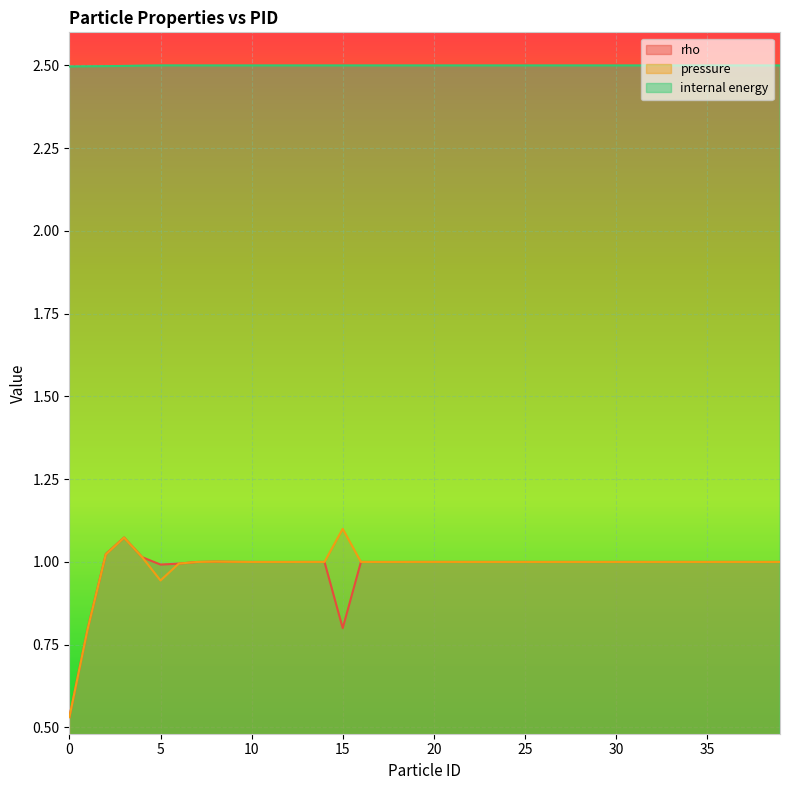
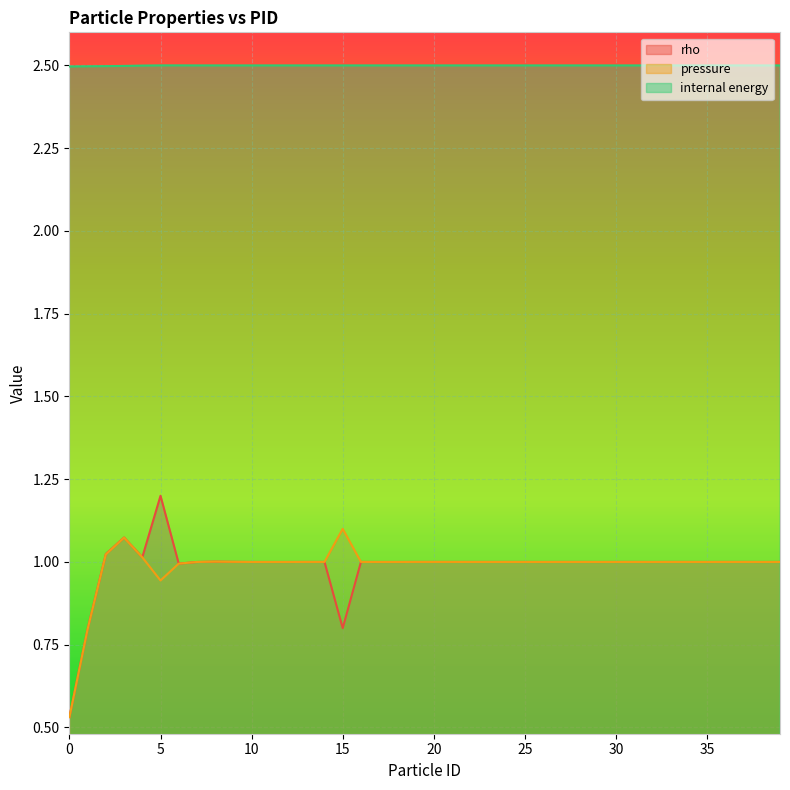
  {
    "rho": {
-     "5": 0.99,
+     "5": 1.20,
      "15": 0.80
    },
    "pressure": {
      "5": 0.94,
      "15": 1.10
    },
    "internal energy": {
      "0": 2.50,
      "5": 2.50,
      "10": 2.50,
      "15": 2.50,
      "20": 2.50,
      "25": 2.50,
      "30": 2.50
    }
  }
